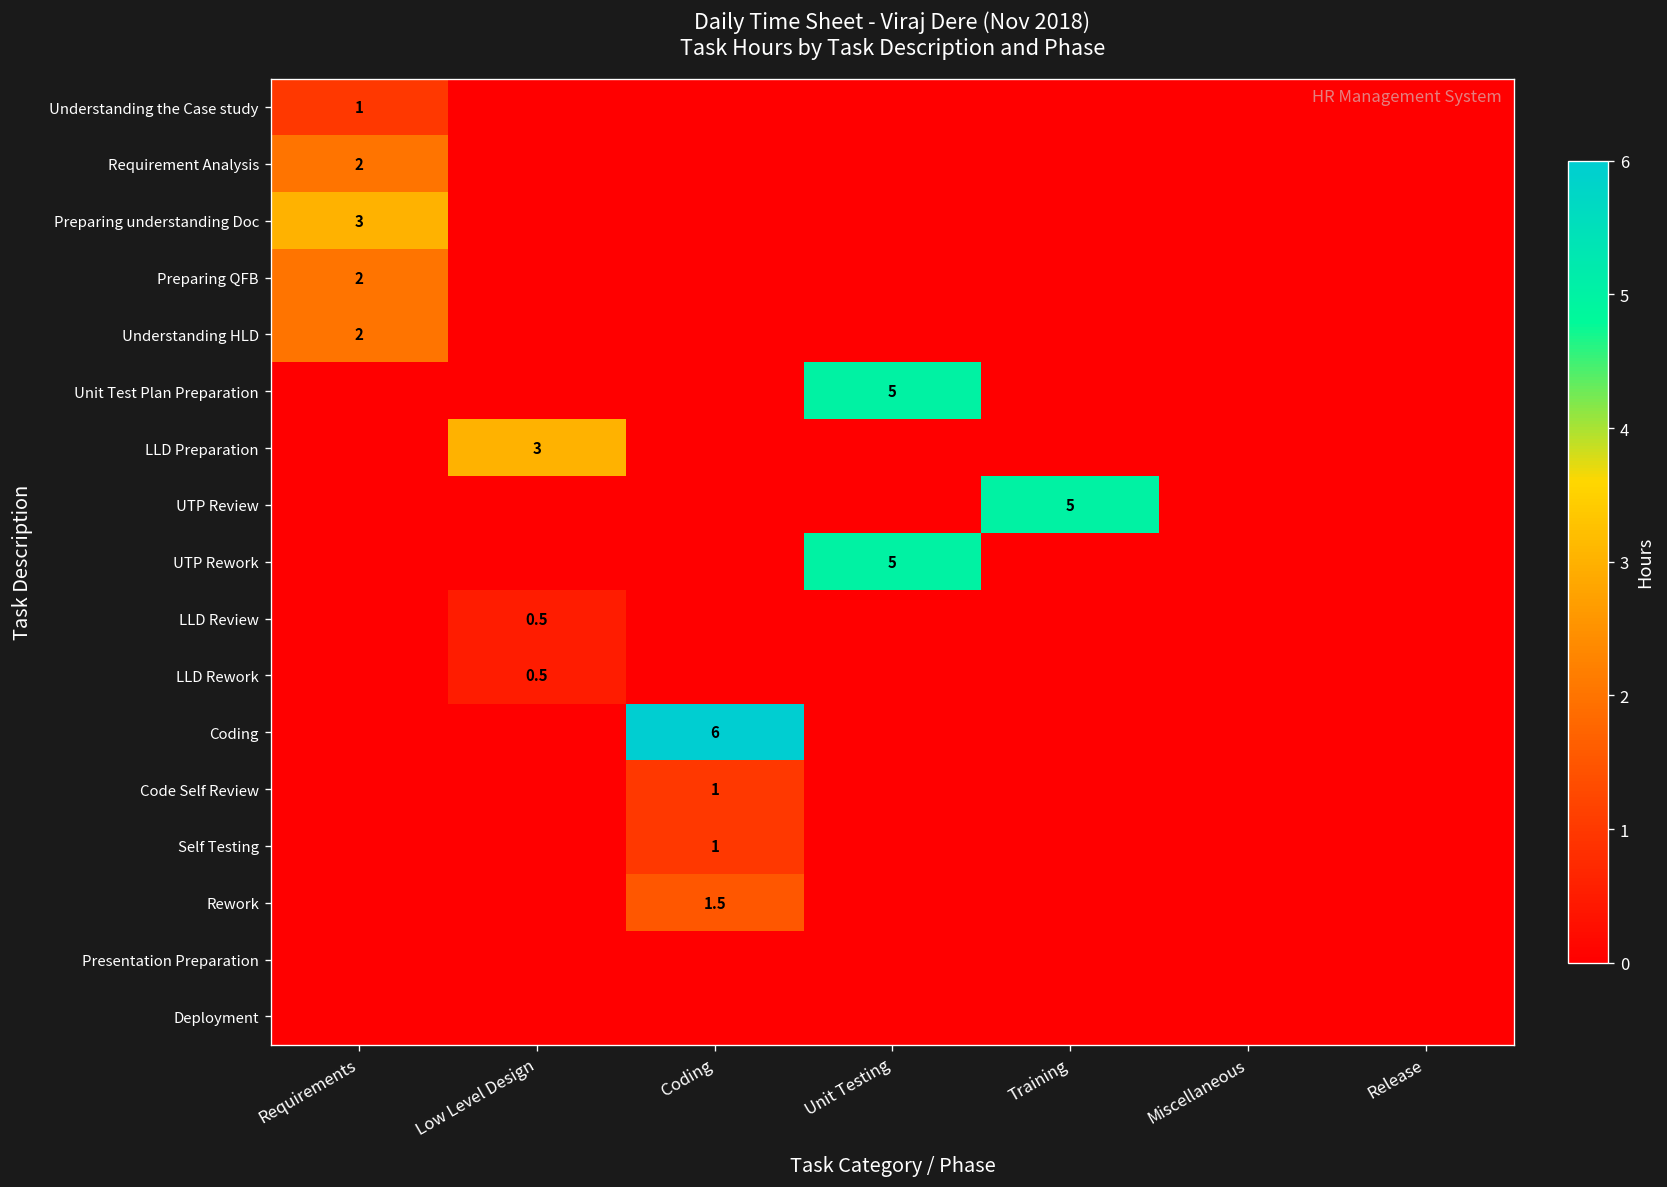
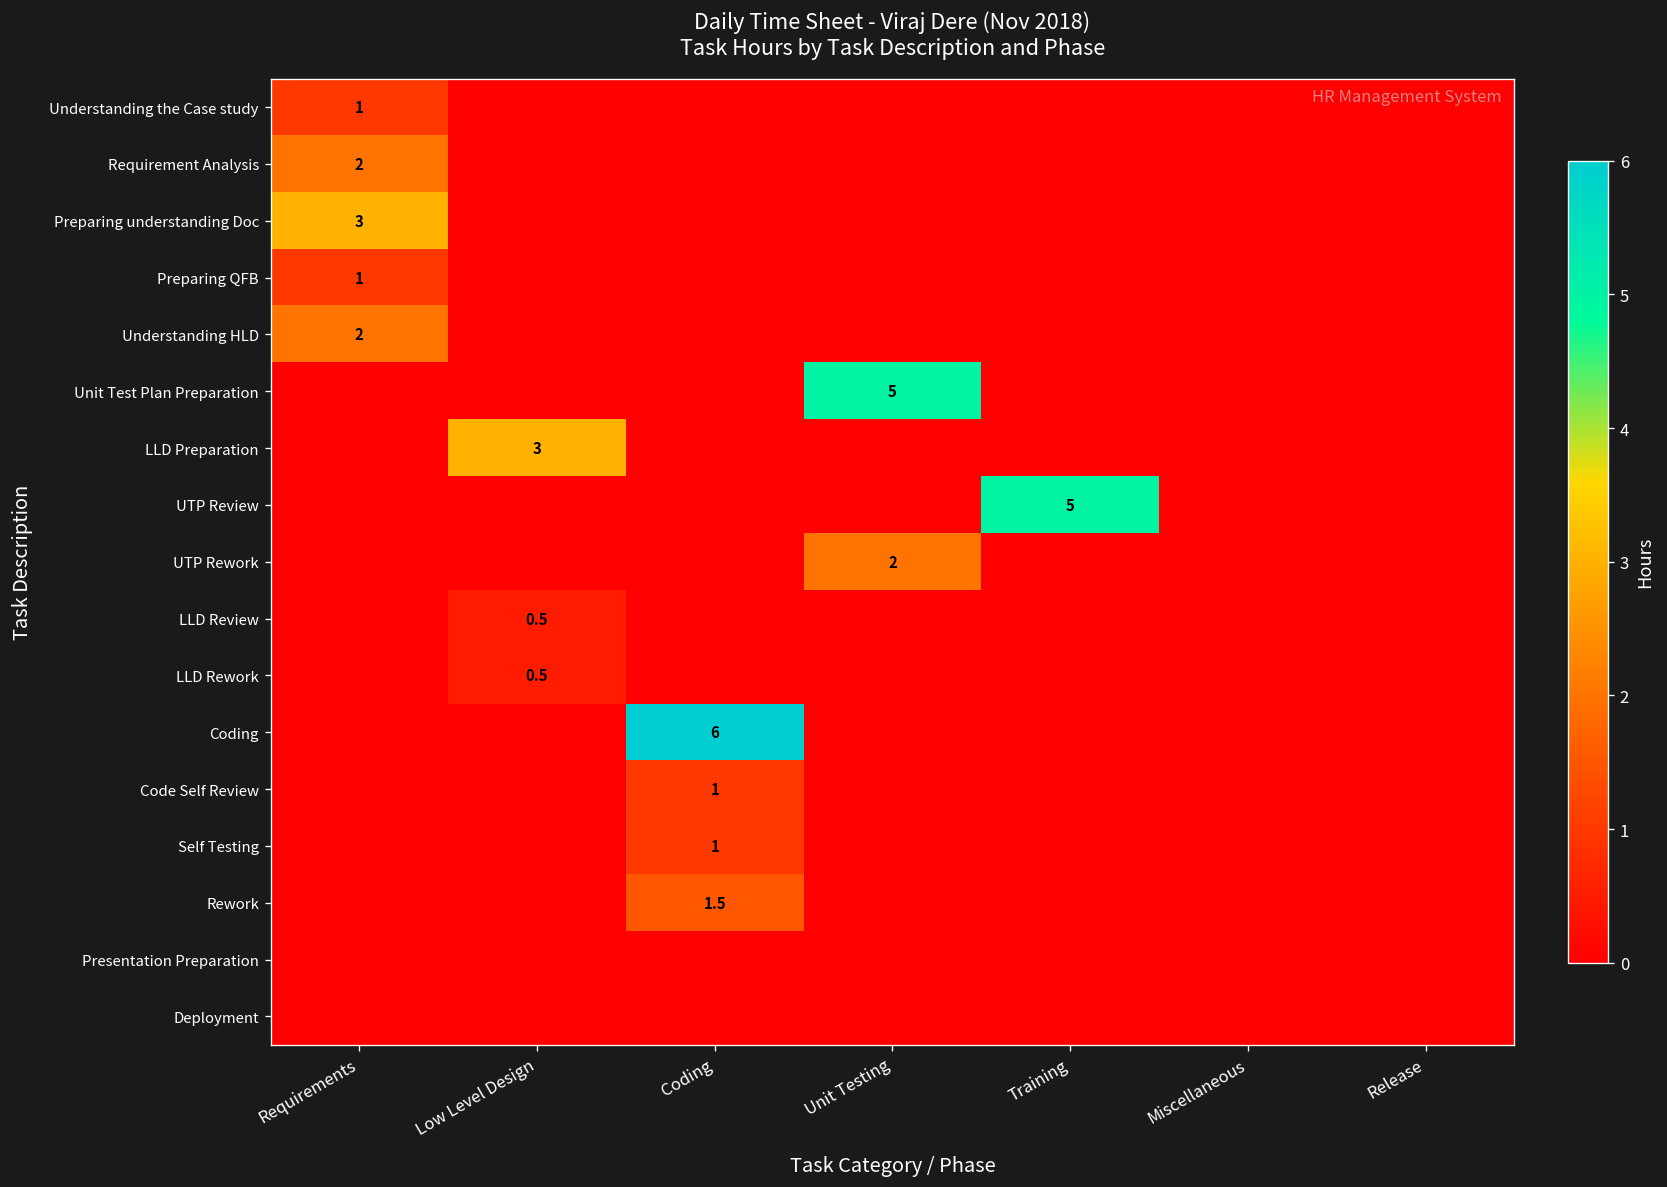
  {
    "Understanding the Case study": {
      "Requirements": 1
    },
    "Requirement Analysis": {
      "Requirements": 2
    },
    "Preparing understanding Doc": {
      "Requirements": 3
    },
    "Preparing QFB": {
-     "Requirements": 2
+     "Requirements": 1
    },
    "Understanding HLD": {
      "Requirements": 2
    },
    "Unit Test Plan Preparation": {
      "Unit Testing": 5
    },
    "LLD Preparation": {
      "Low Level Design": 3
    },
    "UTP Review": {
      "Training": 5
    },
    "UTP Rework": {
-     "Unit Testing": 5
+     "Unit Testing": 2
    },
    "LLD Review": {
      "Low Level Design": 0.5
    },
    "LLD Rework": {
      "Low Level Design": 0.5
    },
    "Coding": {
      "Coding": 6
    },
    "Code Self Review": {
      "Coding": 1
    },
    "Self Testing": {
      "Coding": 1
    },
    "Rework": {
      "Coding": 1.5
    }
  }
